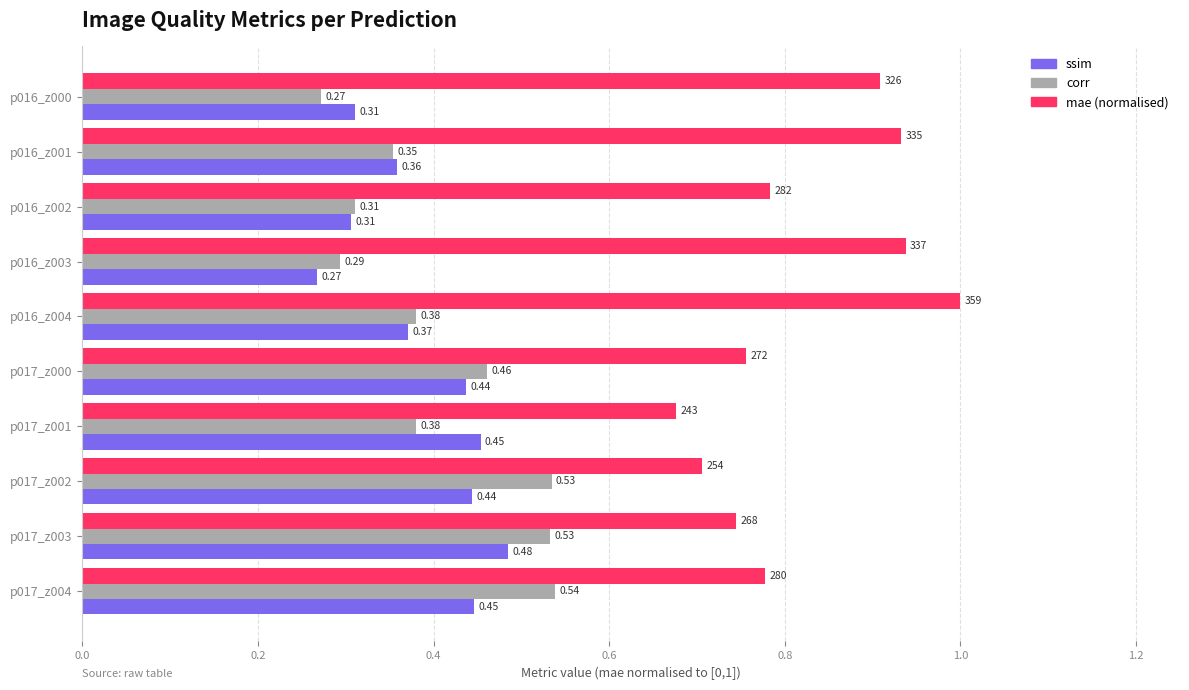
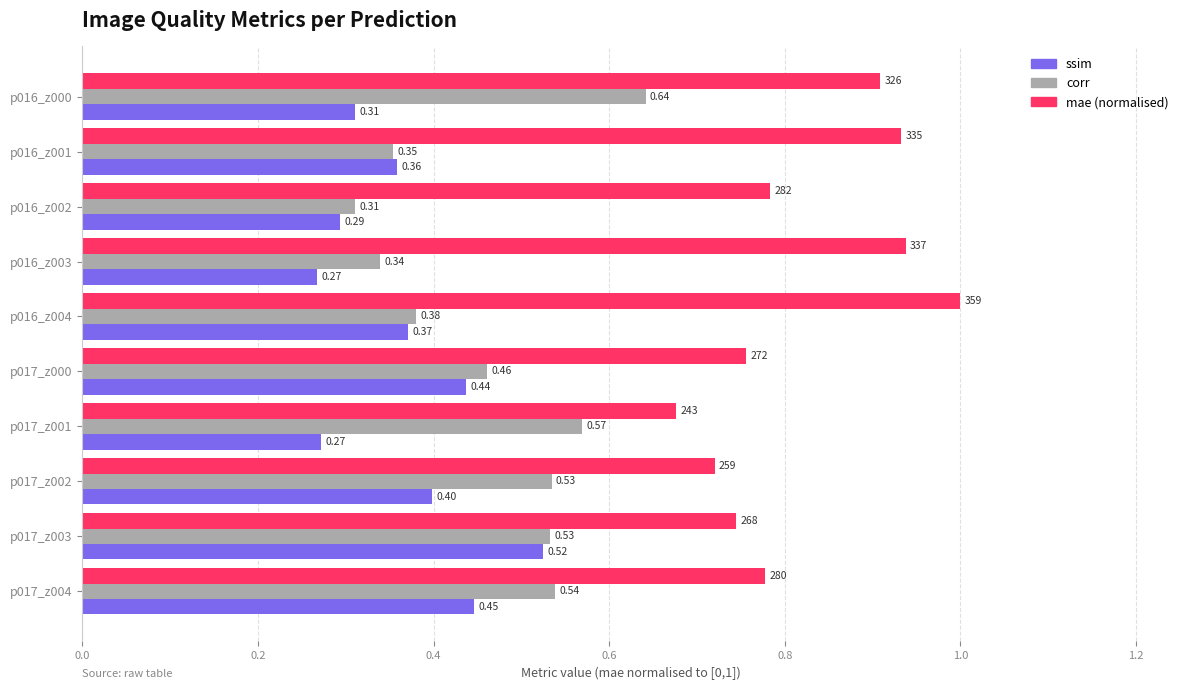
  {
    "ssim": {
      "p016_z000": 0.31,
      "p016_z001": 0.36,
-     "p016_z002": 0.31,
+     "p016_z002": 0.29,
      "p016_z003": 0.27,
      "p016_z004": 0.37,
      "p017_z000": 0.44,
-     "p017_z001": 0.45,
-     "p017_z002": 0.44,
-     "p017_z003": 0.48,
+     "p017_z001": 0.27,
+     "p017_z002": 0.40,
+     "p017_z003": 0.52,
      "p017_z004": 0.45
    },
    "corr": {
-     "p016_z000": 0.27,
+     "p016_z000": 0.64,
      "p016_z001": 0.35,
      "p016_z002": 0.31,
-     "p016_z003": 0.29,
+     "p016_z003": 0.34,
      "p016_z004": 0.38,
      "p017_z000": 0.46,
-     "p017_z001": 0.38,
+     "p017_z001": 0.57,
      "p017_z002": 0.53,
      "p017_z003": 0.53,
      "p017_z004": 0.54
    },
    "mae (normalised)": {
-     "p017_z002": 254
+     "p017_z002": 259
    }
  }
